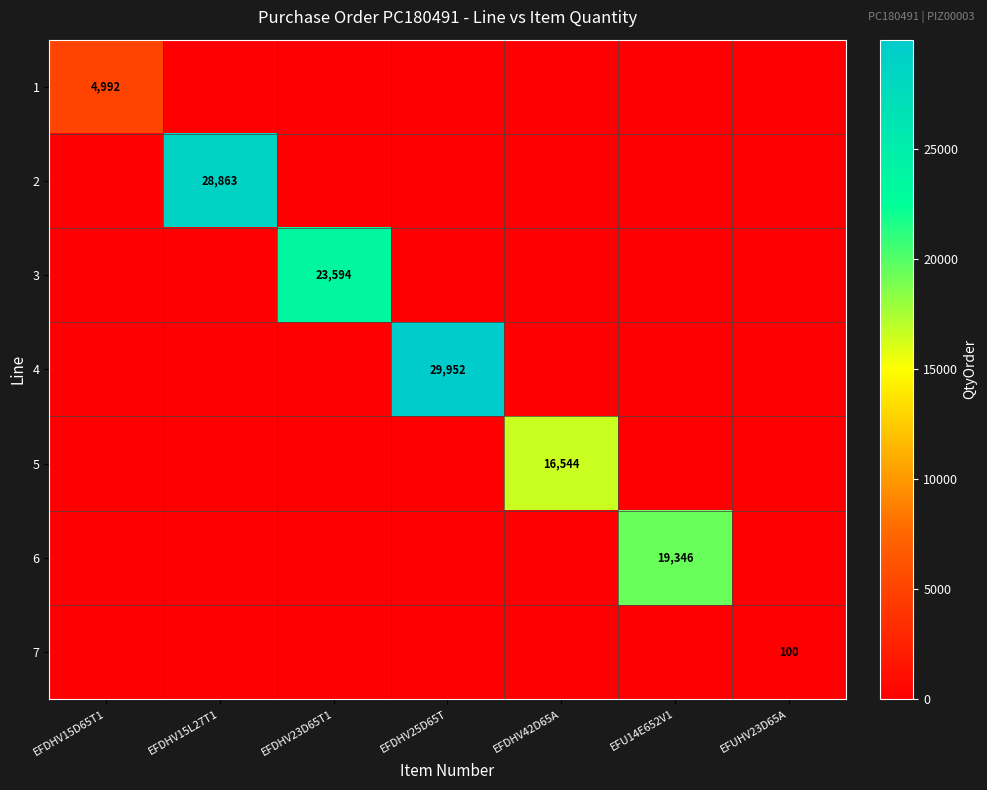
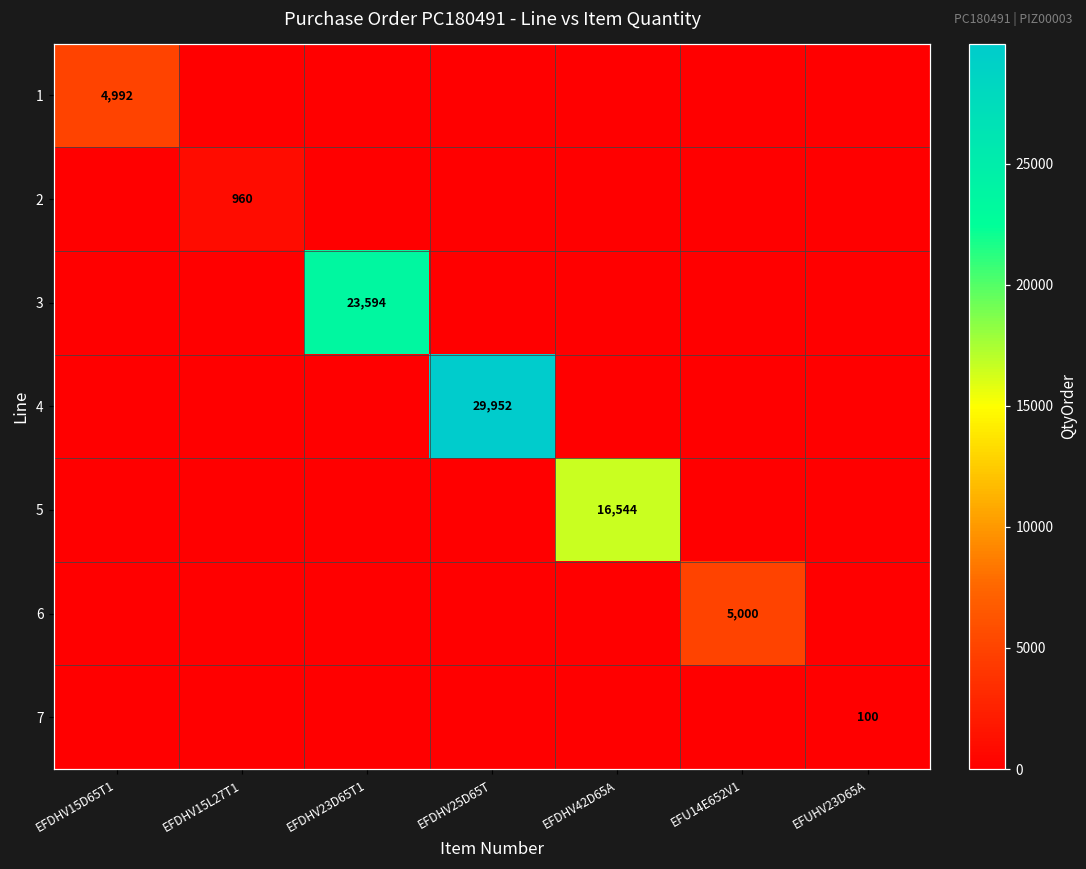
  {
    "1": {
      "EFDHV15D65T1": "4,992"
    },
    "2": {
-     "EFDHV15L27T1": "28,863"
+     "EFDHV15L27T1": "960"
    },
    "3": {
      "EFDHV23D65T1": "23,594"
    },
    "4": {
      "EFDHV25D65T": "29,952"
    },
    "5": {
      "EFDHV42D65A": "16,544"
    },
    "6": {
-     "EFU14E652V1": "19,346"
+     "EFU14E652V1": "5,000"
    },
    "7": {
      "EFUHV23D65A": "100"
    }
  }
